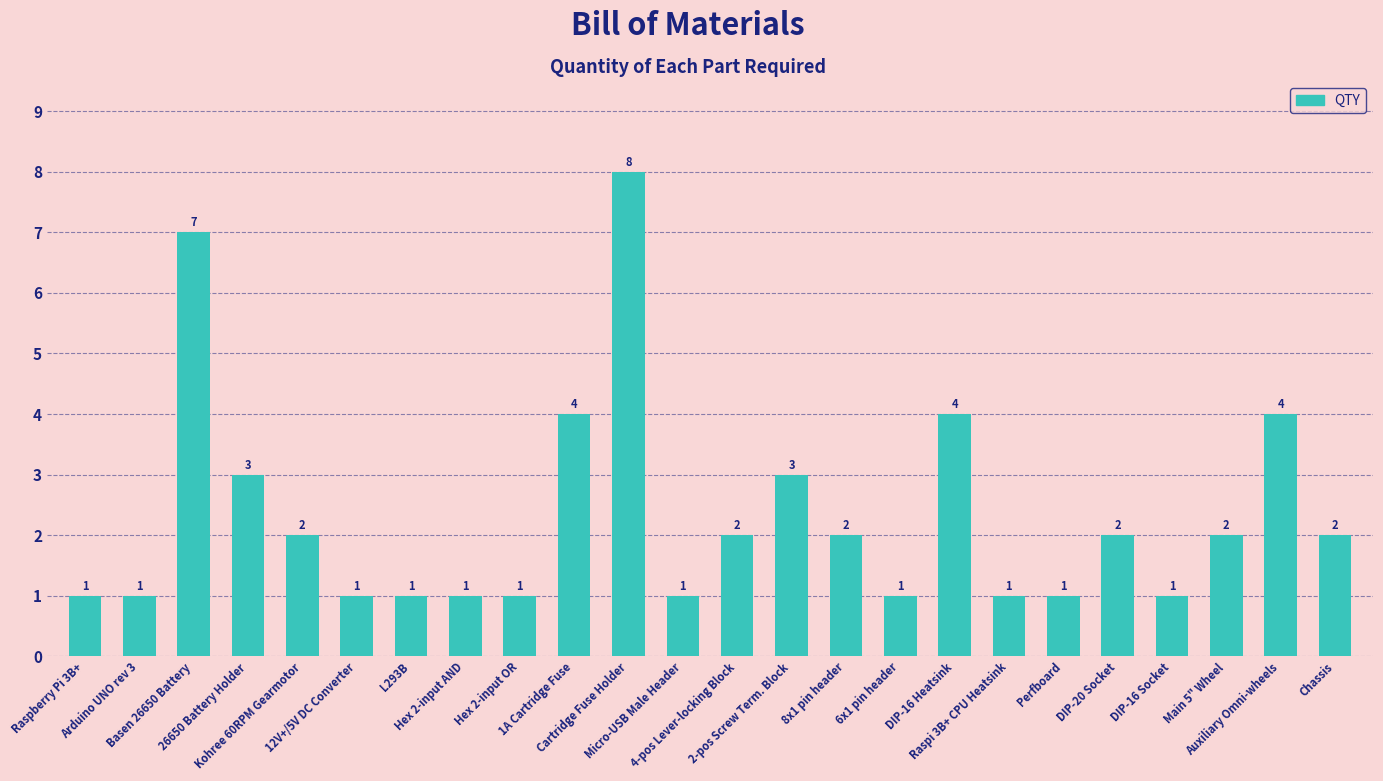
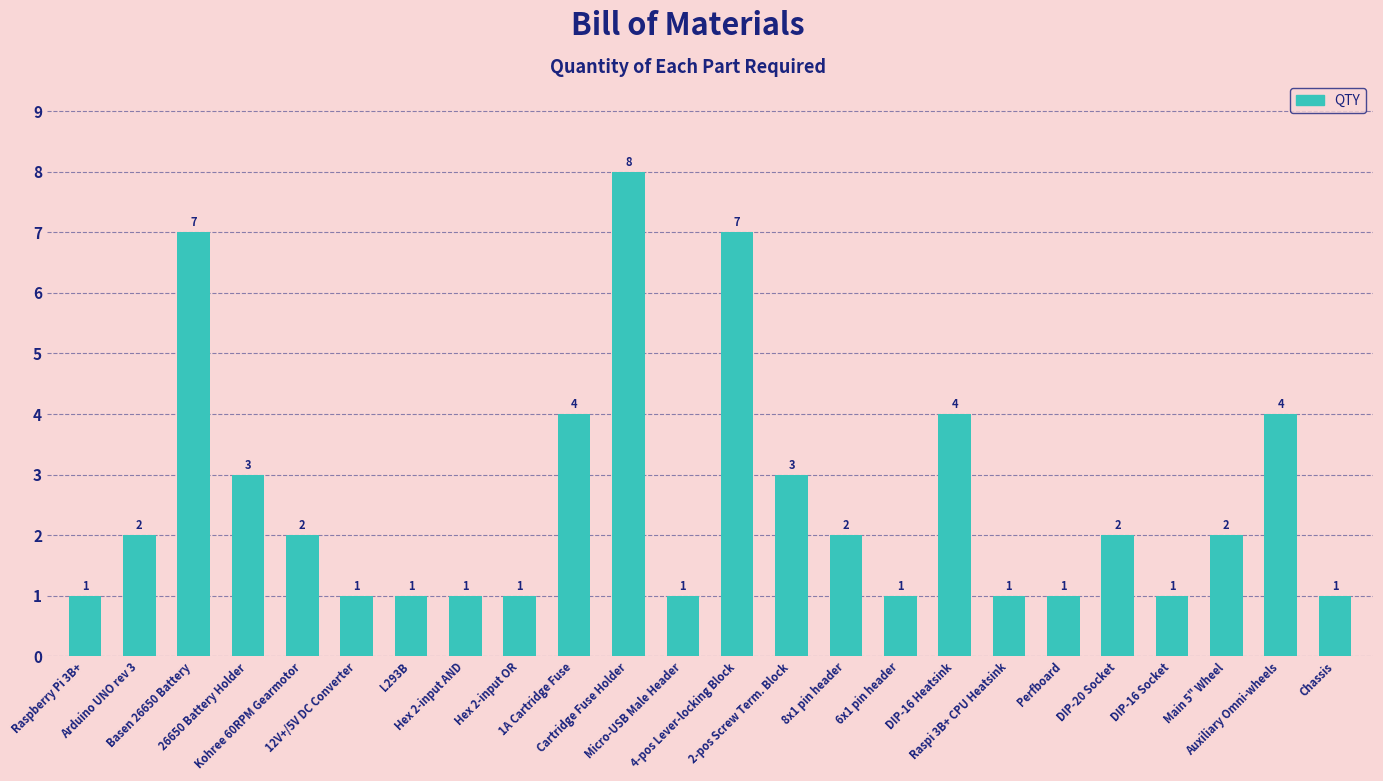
  {
    "Raspberry Pi 3B+": 1,
-   "Arduino UNO rev 3": 1,
+   "Arduino UNO rev 3": 2,
    "Basen 26650 Battery": 7,
    "26650 Battery Holder": 3,
    "Kohree 60RPM Gearmotor": 2,
    "12V+/5V DC Converter": 1,
    "L293B": 1,
    "Hex 2-input AND": 1,
    "Hex 2-input OR": 1,
    "1A Cartridge Fuse": 4,
    "Cartridge Fuse Holder": 8,
    "Micro-USB Male Header": 1,
-   "4-pos Lever-locking Block": 2,
+   "4-pos Lever-locking Block": 7,
    "2-pos Screw Term. Block": 3,
    "8x1 pin header": 2,
    "6x1 pin header": 1,
    "DIP-16 Heatsink": 4,
    "Raspi 3B+ CPU Heatsink": 1,
    "Perfboard": 1,
    "DIP-20 Socket": 2,
    "DIP-16 Socket": 1,
    "Main 5\" Wheel": 2,
    "Auxiliary Omni-wheels": 4,
-   "Chassis": 2
+   "Chassis": 1
  }
